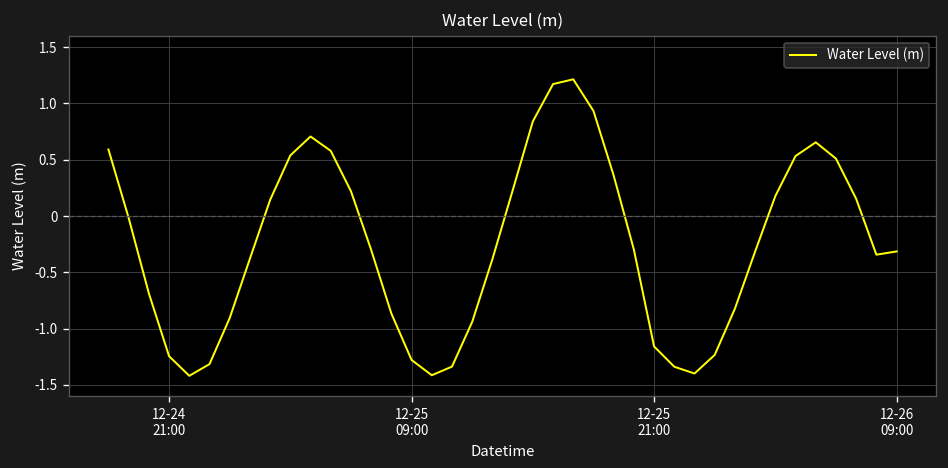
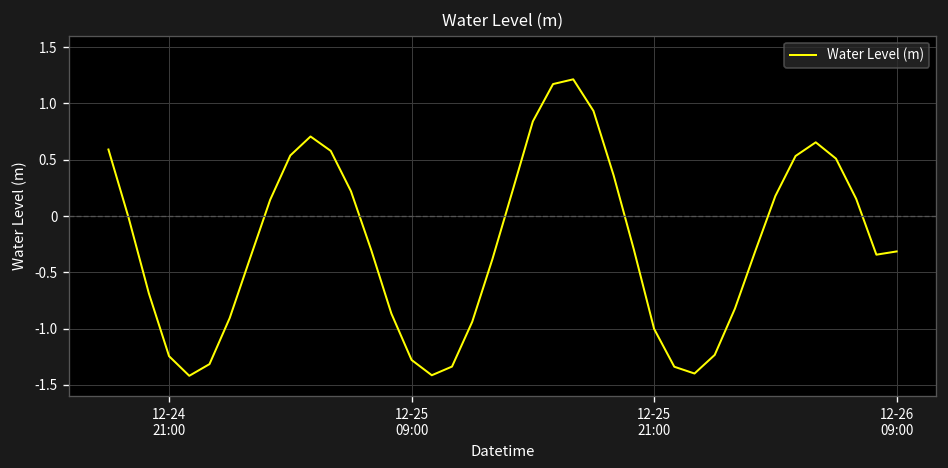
  {
    "12-24 21:00": -1.2,
    "12-25 09:00": -1.3,
-   "12-25 21:00": -1.2,
+   "12-25 21:00": -1.0,
    "12-26 09:00": -0.3
  }
